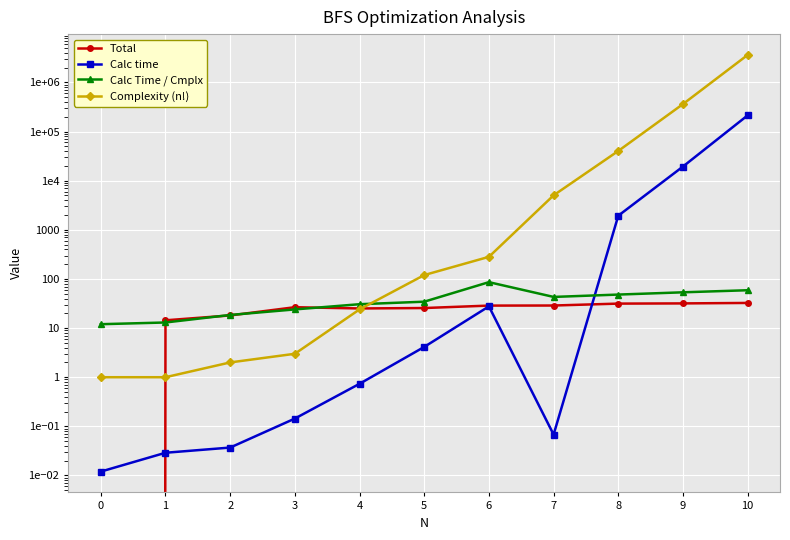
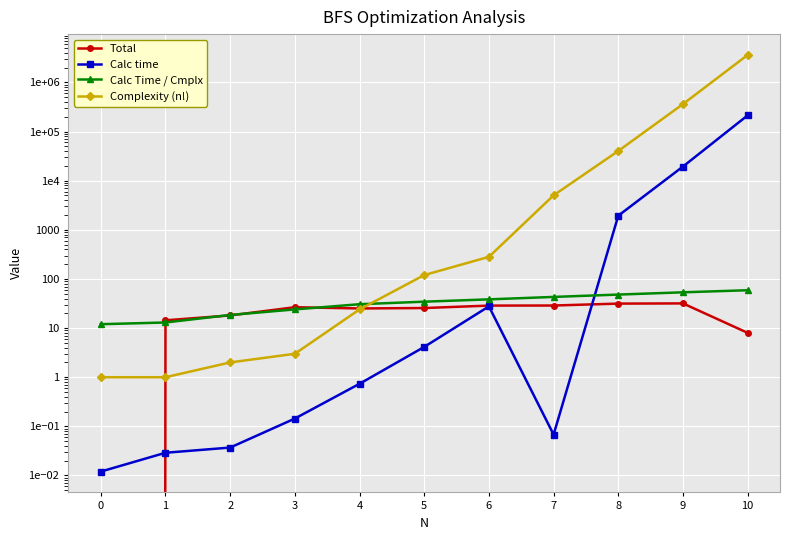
  {
    "Total": {
      "5": 30,
      "7": 30,
      "8": 30,
      "9": 30,
-     "10": 30
+     "10": 8
    },
    "Calc time": {
      "0": 0.012,
      "1": 0.03,
      "2": 0.04,
      "3": 0.14,
      "4": 0.7,
      "5": 4,
      "7": 0.07,
      "8": 1900,
      "9": 19000,
      "10": 200000
    },
    "Calc Time / Cmplx": {
      "0": 12,
      "4": 30,
      "5": 30,
-     "6": 90,
+     "6": 40,
      "7": 40,
      "8": 50,
      "9": 50,
      "10": 60
    },
    "Complexity (n!)": {
      "0": 1,
      "1": 1,
      "2": 2,
      "3": 3,
      "5": 120,
      "6": 300,
      "7": 5000,
      "8": 40000,
      "9": 400000,
      "10": 4000000
    }
  }
